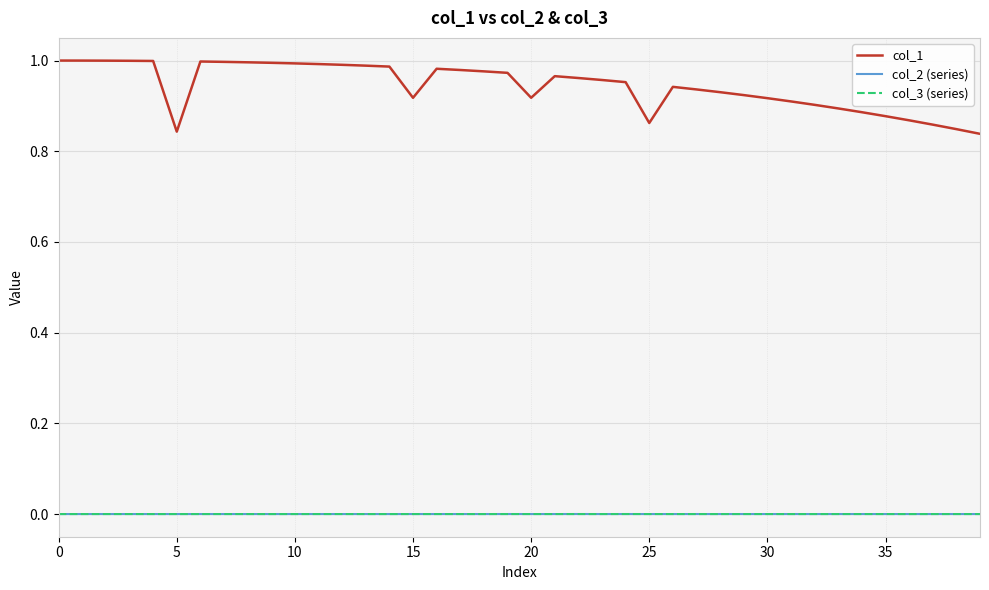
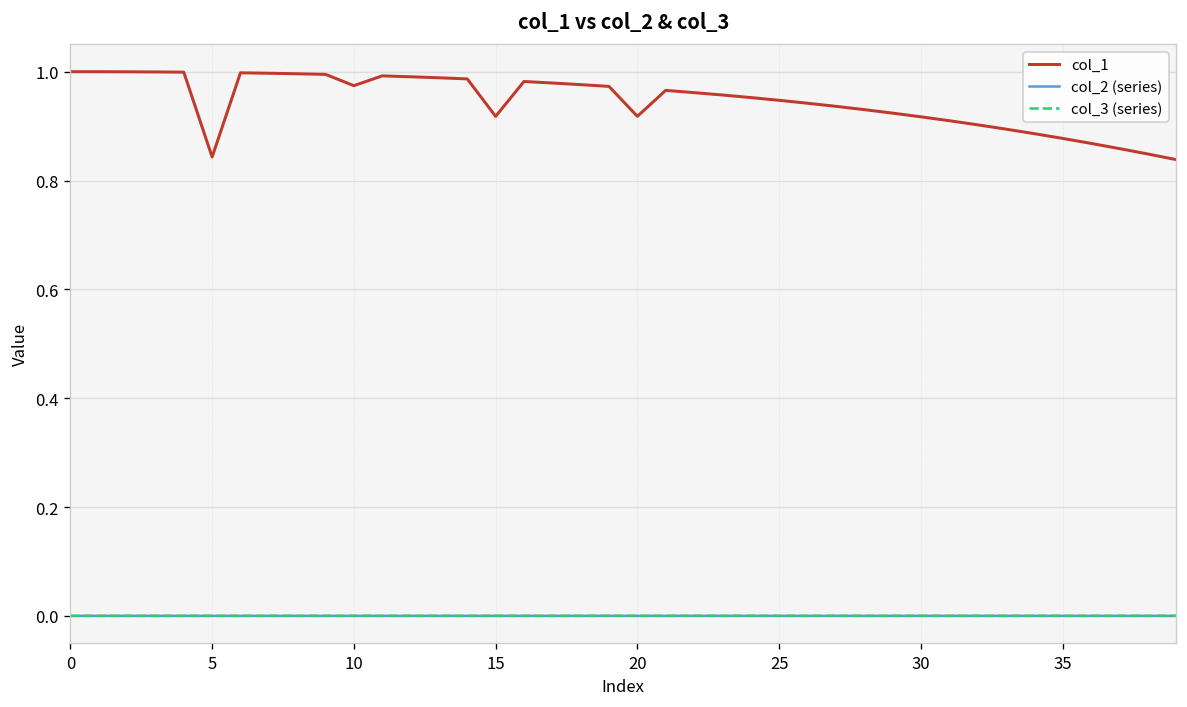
  {
    "col_1": {
      "0": 1.00,
      "5": 0.84,
-     "10": 0.99,
+     "10": 0.97,
      "15": 0.92,
      "20": 0.92,
-     "25": 0.86,
+     "25": 0.95,
      "30": 0.92,
      "35": 0.88
    },
    "col_3 (series)": {
      "0": 0.00,
      "5": 0.00,
      "10": 0.00,
      "15": 0.00,
      "20": 0.00,
      "25": 0.00,
      "30": 0.00,
      "35": 0.00
    }
  }
